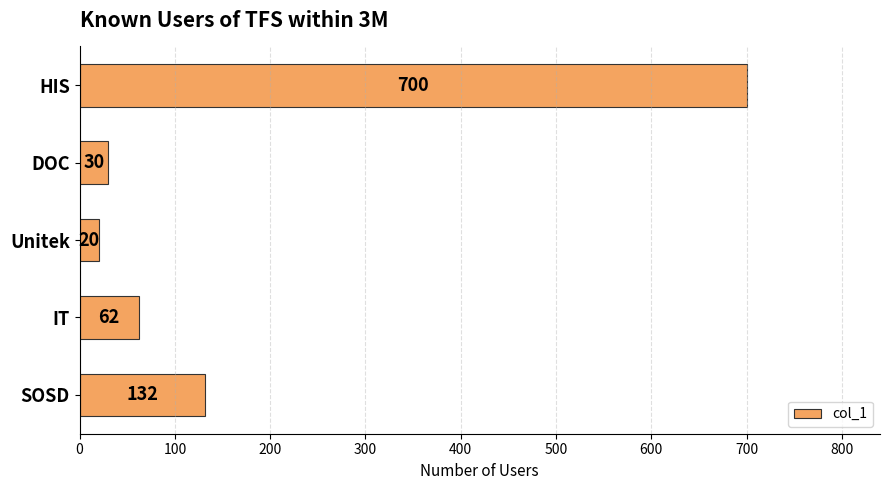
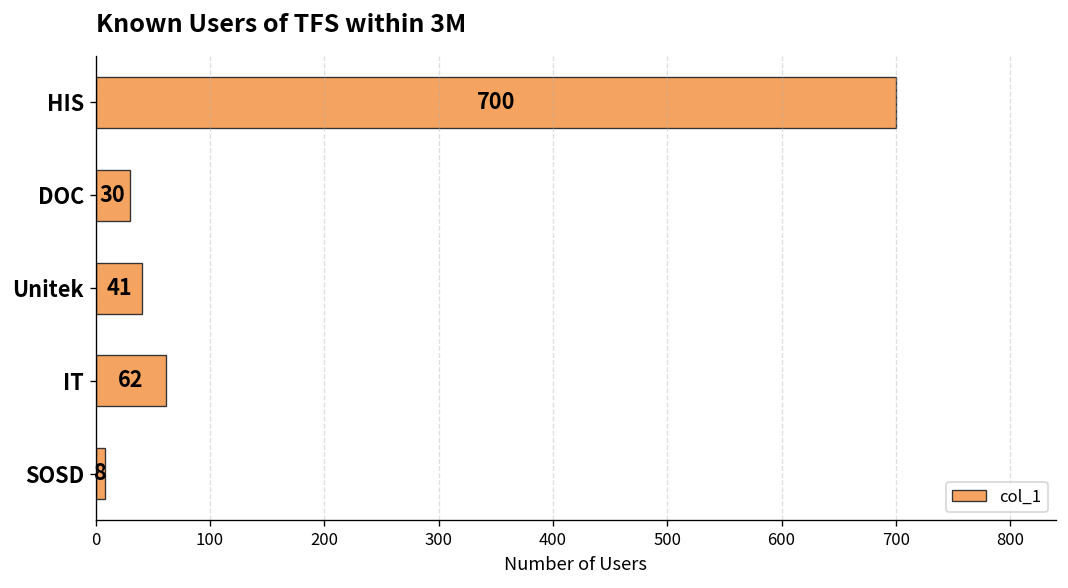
  {
    "HIS": 700,
    "DOC": 30,
-   "Unitek": 20,
+   "Unitek": 41,
    "IT": 62,
-   "SOSD": 132
+   "SOSD": 8
  }
